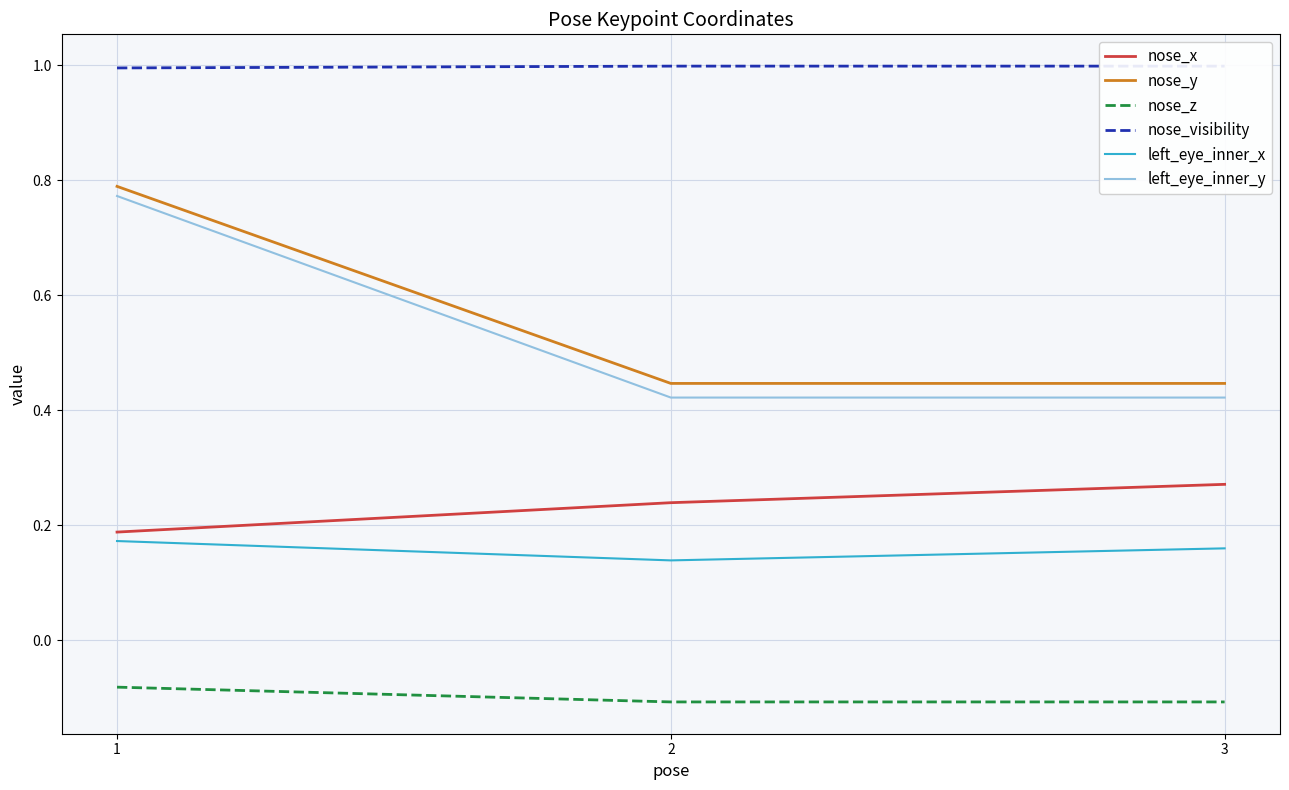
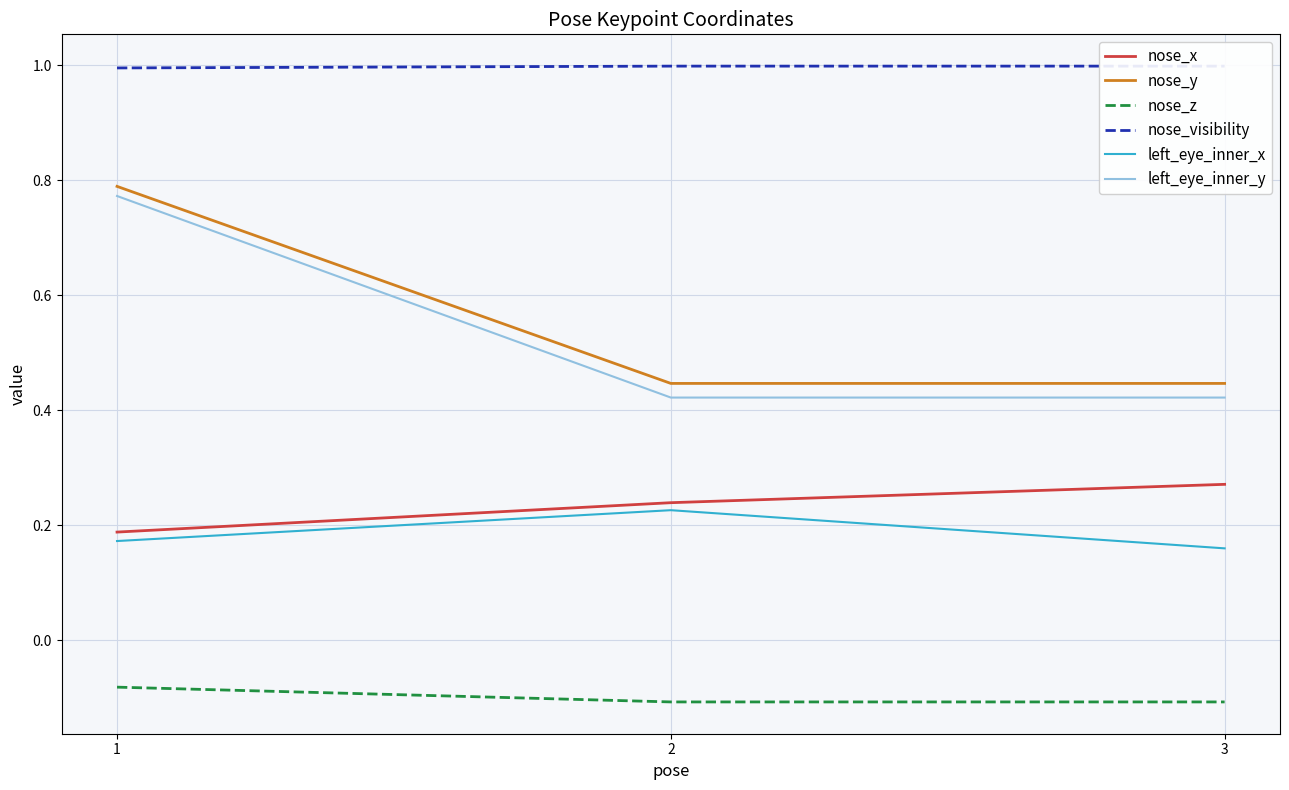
  {
    "nose_x": {
      "1": 0.19,
      "2": 0.24,
      "3": 0.27
    },
    "nose_y": {
      "1": 0.79,
      "2": 0.45,
      "3": 0.45
    },
    "nose_z": {
      "1": -0.08,
      "2": -0.11,
      "3": -0.11
    },
    "nose_visibility": {
      "1": 1.00,
      "2": 1.00
    },
    "left_eye_inner_x": {
      "1": 0.17,
-     "2": 0.14,
+     "2": 0.23,
      "3": 0.16
    },
    "left_eye_inner_y": {
      "1": 0.77,
      "2": 0.42,
      "3": 0.42
    }
  }
